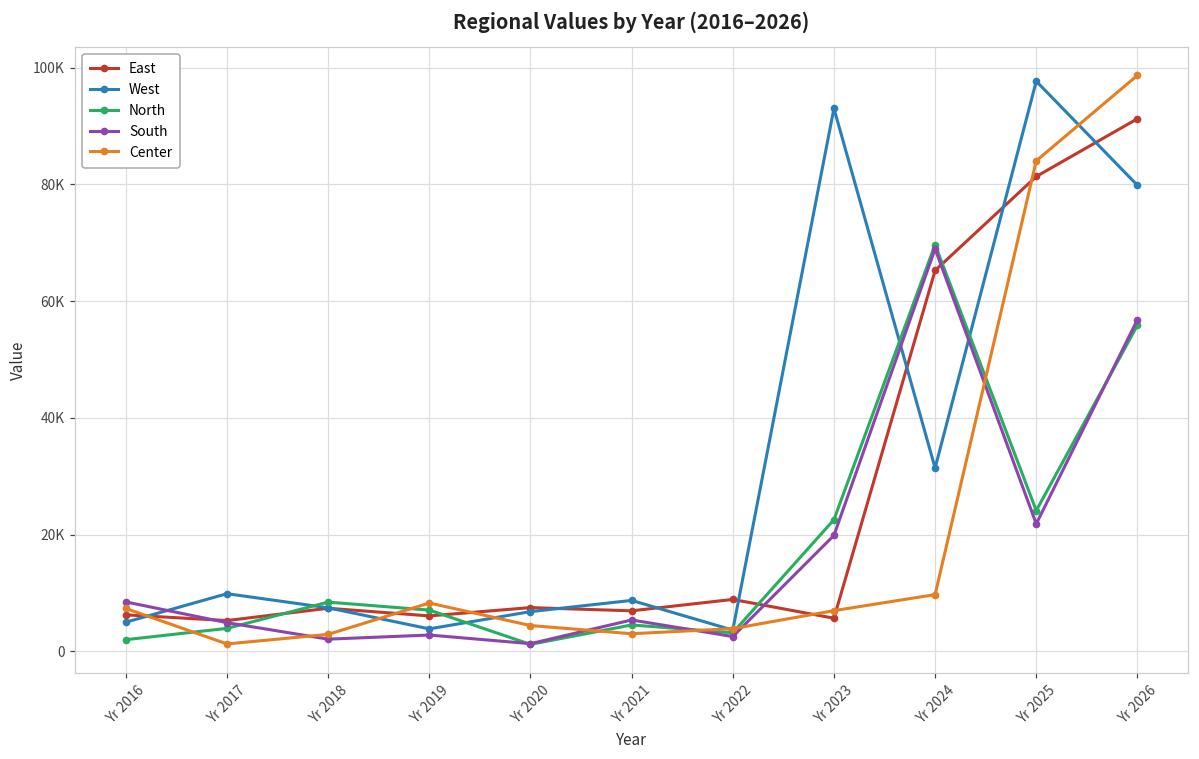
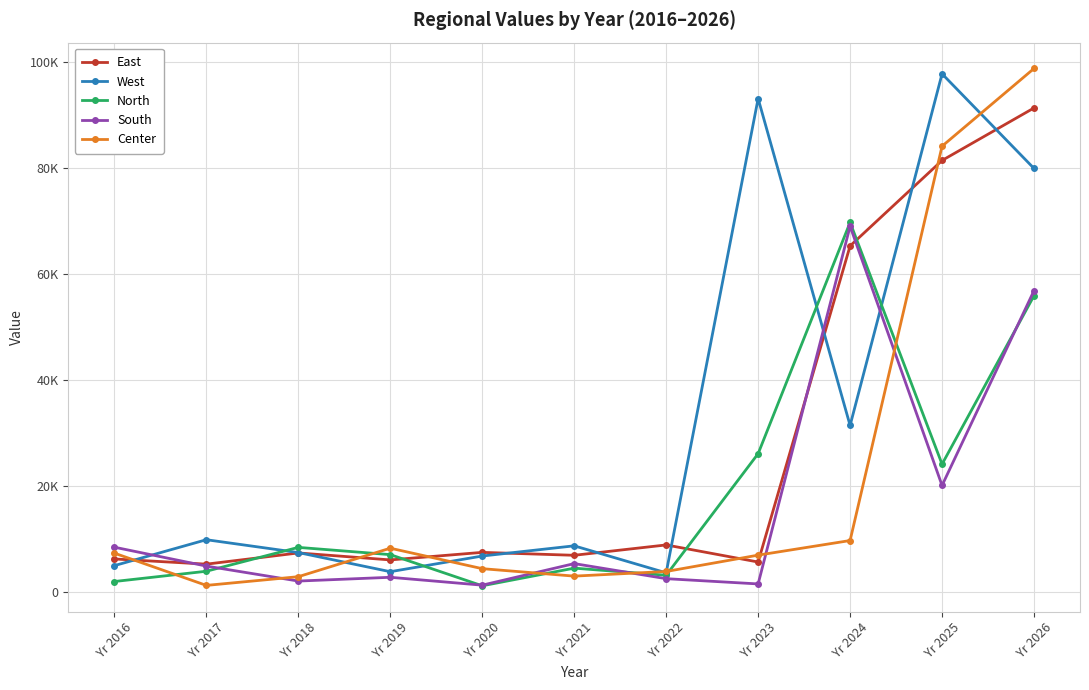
  {
    "East": {
      "Yr 2016": 6000,
      "Yr 2019": 6000,
      "Yr 2020": 7000,
      "Yr 2021": 7000,
      "Yr 2022": 9000,
      "Yr 2023": 6000,
      "Yr 2024": 65000,
      "Yr 2025": 81000,
      "Yr 2026": 91000
    },
    "West": {
      "Yr 2016": 5000,
      "Yr 2017": 10000,
      "Yr 2019": 4000,
      "Yr 2020": 7000,
      "Yr 2021": 9000,
      "Yr 2023": 93000,
      "Yr 2024": 31000,
      "Yr 2025": 98000,
      "Yr 2026": 80000
    },
    "North": {
      "Yr 2016": 2000,
      "Yr 2017": 4000,
      "Yr 2018": 8000,
      "Yr 2019": 7000,
      "Yr 2021": 5000,
-     "Yr 2023": 23000,
+     "Yr 2023": 26000,
      "Yr 2024": 70000,
      "Yr 2025": 24000,
      "Yr 2026": 56000
    },
    "South": {
      "Yr 2016": 8000,
      "Yr 2018": 2000,
      "Yr 2019": 3000,
      "Yr 2021": 5000,
      "Yr 2022": 3000,
-     "Yr 2023": 20000,
+     "Yr 2023": 2000,
      "Yr 2024": 69000,
-     "Yr 2025": 22000,
+     "Yr 2025": 20000,
      "Yr 2026": 57000
    },
    "Center": {
      "Yr 2016": 7000,
      "Yr 2017": 1000,
      "Yr 2018": 3000,
      "Yr 2019": 8000,
      "Yr 2020": 4000,
      "Yr 2021": 3000,
      "Yr 2023": 7000,
      "Yr 2024": 10000,
      "Yr 2025": 84000,
      "Yr 2026": 99000
    }
  }
